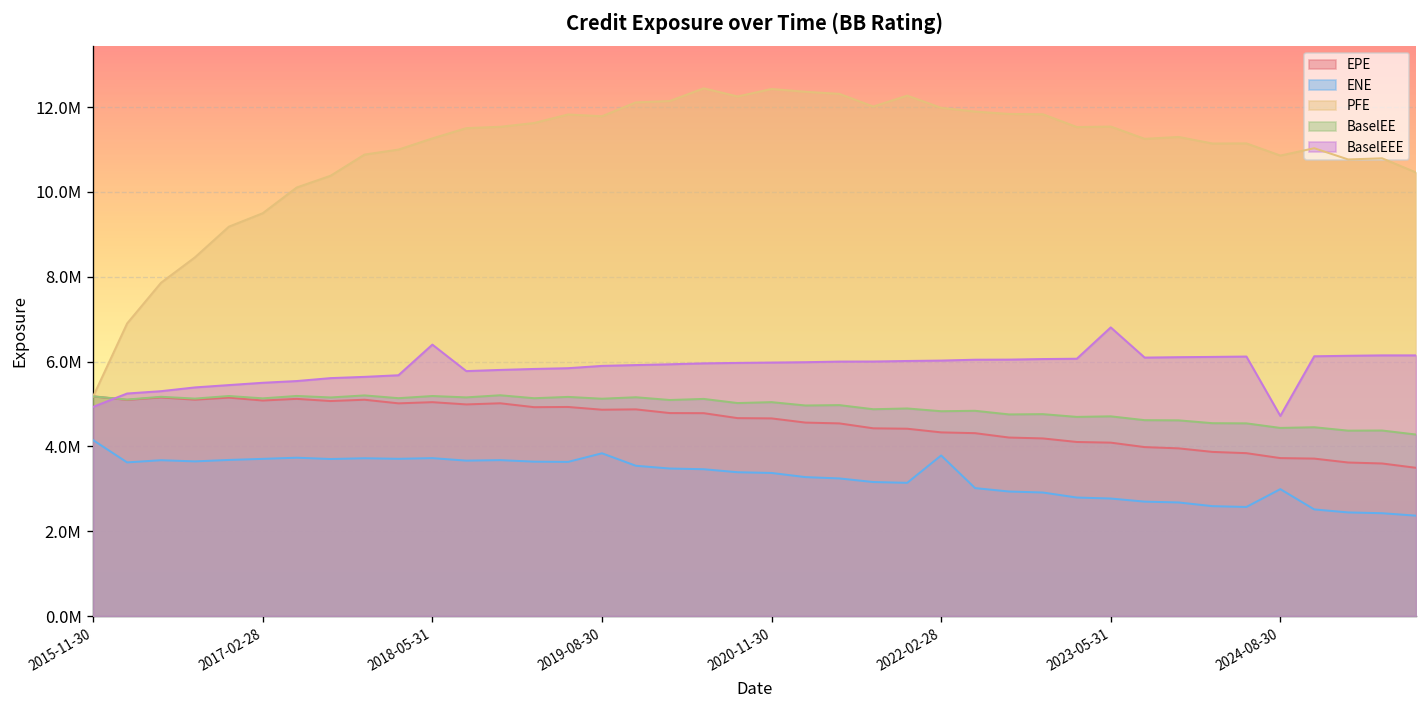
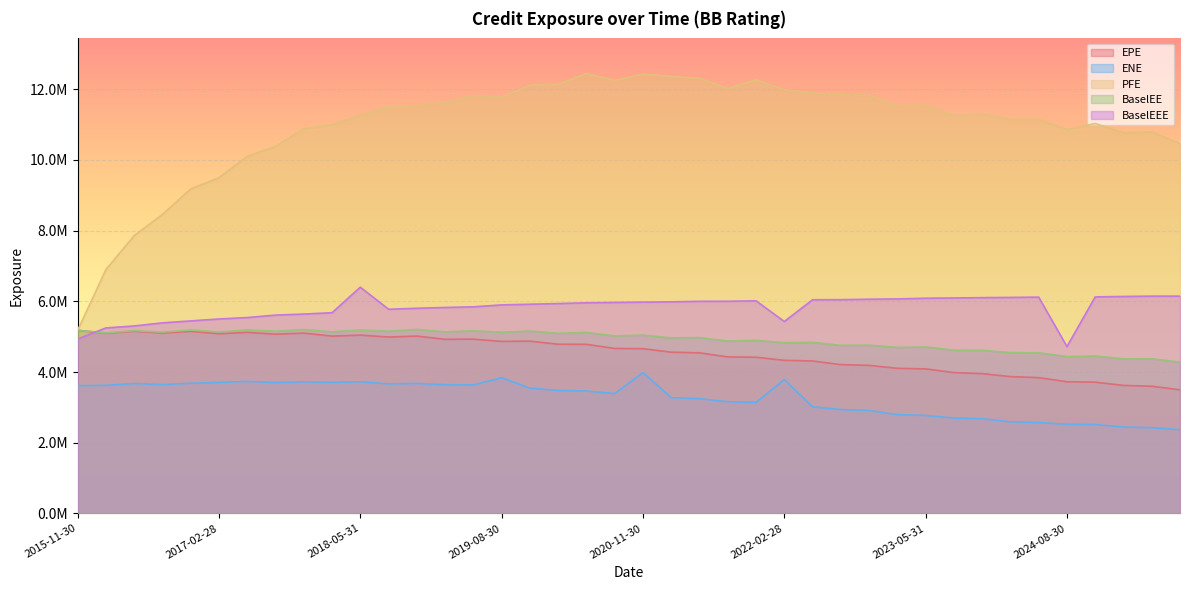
  {
    "ENE": {
-     "2015-11-30": 4100000,
+     "2015-11-30": 3600000,
      "2017-02-28": 3700000,
      "2018-05-31": 3700000,
      "2019-08-30": 3800000,
-     "2020-11-30": 3400000,
+     "2020-11-30": 4000000,
      "2022-02-28": 3800000,
      "2023-05-31": 2800000,
-     "2024-08-30": 3000000
+     "2024-08-30": 2500000
    },
    "BaselEEE": {
      "2015-11-30": 4900000,
      "2017-02-28": 5500000,
      "2018-05-31": 6400000,
      "2019-08-30": 5900000,
      "2020-11-30": 6000000,
-     "2022-02-28": 6000000,
-     "2023-05-31": 6800000,
+     "2022-02-28": 5400000,
+     "2023-05-31": 6100000,
      "2024-08-30": 4700000
    }
  }
